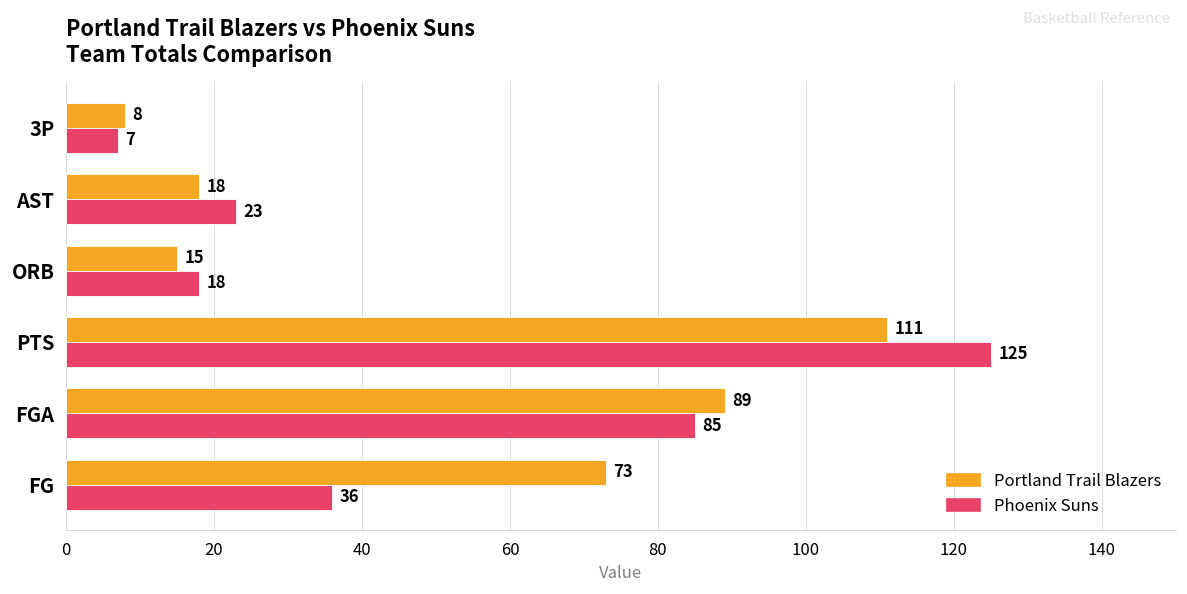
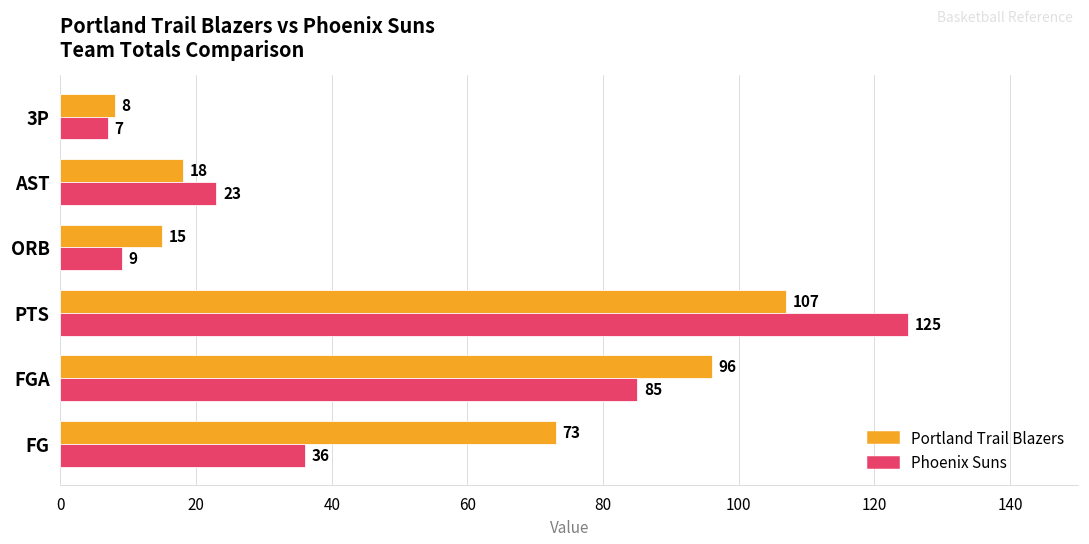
  {
    "Portland Trail Blazers": {
      "3P": 8,
      "AST": 18,
      "ORB": 15,
-     "PTS": 111,
-     "FGA": 89,
+     "PTS": 107,
+     "FGA": 96,
      "FG": 73
    },
    "Phoenix Suns": {
      "3P": 7,
      "AST": 23,
-     "ORB": 18,
+     "ORB": 9,
      "PTS": 125,
      "FGA": 85,
      "FG": 36
    }
  }
